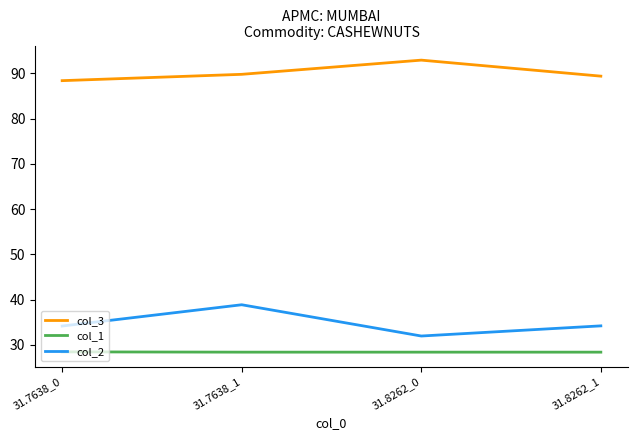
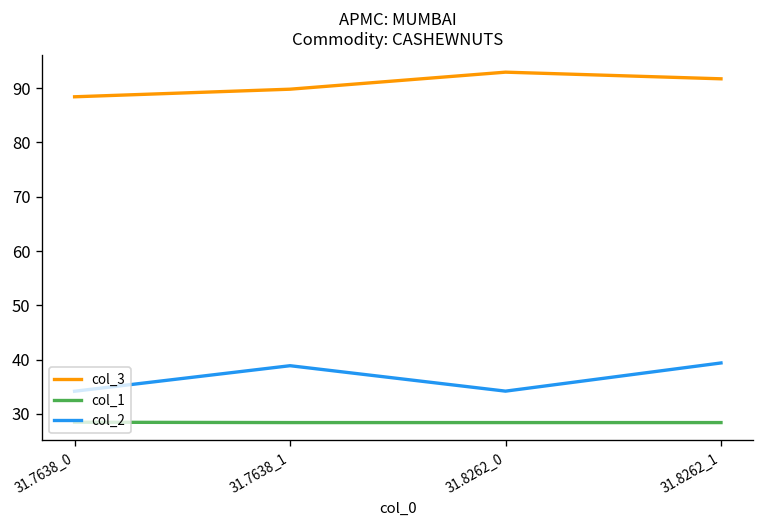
  {
    "col_3": {
      "31.7638_0": 88,
      "31.7638_1": 90,
      "31.8262_0": 93,
-     "31.8262_1": 89
+     "31.8262_1": 92
    },
    "col_1": {
      "31.7638_1": 28,
      "31.8262_0": 28,
      "31.8262_1": 28
    },
    "col_2": {
      "31.7638_1": 39,
-     "31.8262_0": 32,
-     "31.8262_1": 34
+     "31.8262_0": 34,
+     "31.8262_1": 39
    }
  }
